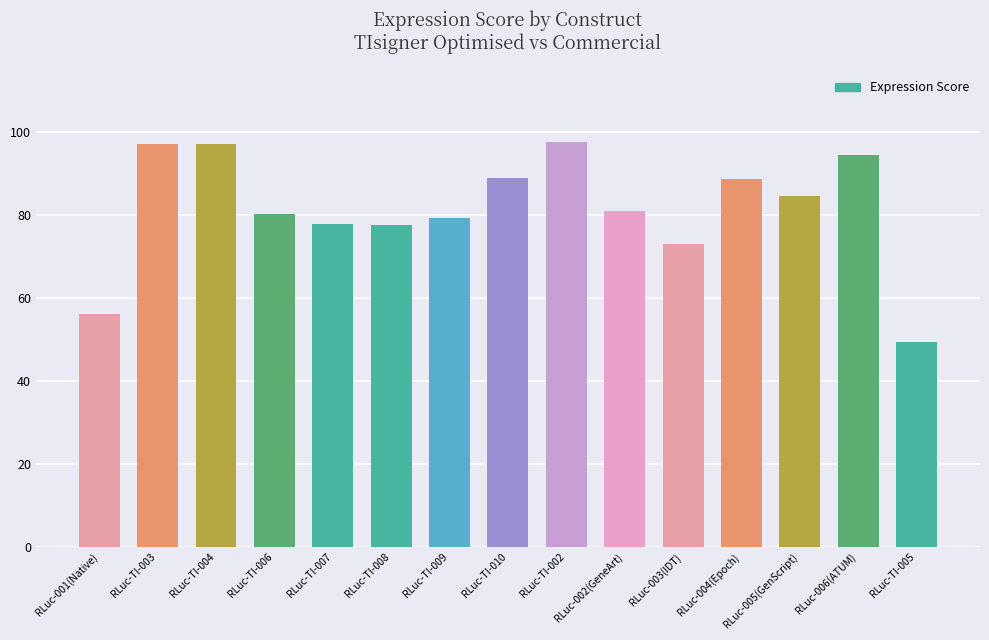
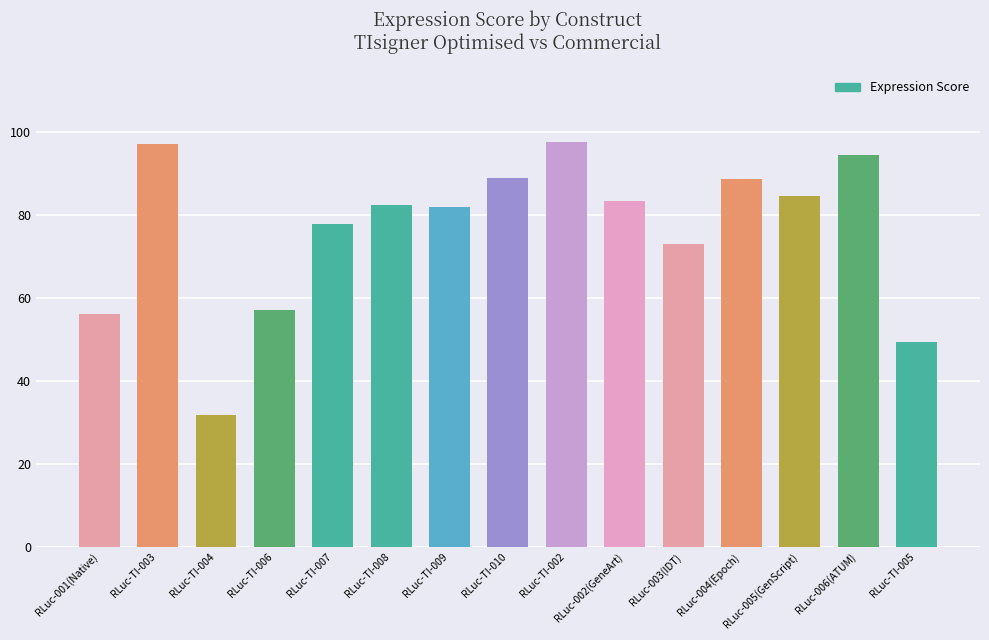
  {
    "RLuc-001(Native)": 56,
    "RLuc-TI-003": 97,
-   "RLuc-TI-004": 97,
-   "RLuc-TI-006": 80,
+   "RLuc-TI-004": 32,
+   "RLuc-TI-006": 57,
    "RLuc-TI-007": 78,
-   "RLuc-TI-008": 78,
-   "RLuc-TI-009": 79,
+   "RLuc-TI-008": 82,
+   "RLuc-TI-009": 82,
    "RLuc-TI-010": 89,
    "RLuc-TI-002": 98,
-   "RLuc-002(GeneArt)": 81,
+   "RLuc-002(GeneArt)": 83,
    "RLuc-003(IDT)": 73,
    "RLuc-004(Epoch)": 89,
    "RLuc-005(GenScript)": 85,
    "RLuc-006(ATUM)": 95,
    "RLuc-TI-005": 49
  }
